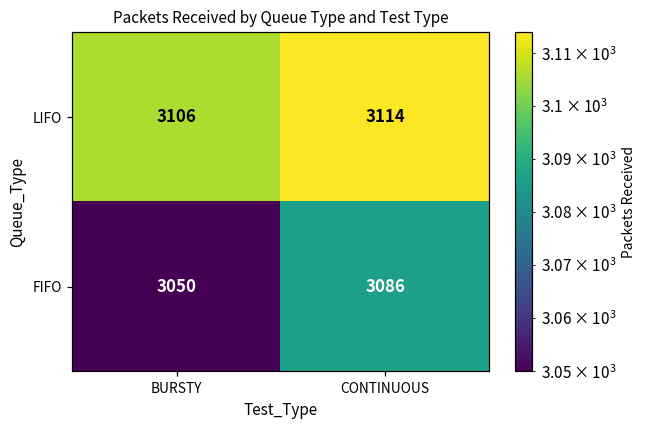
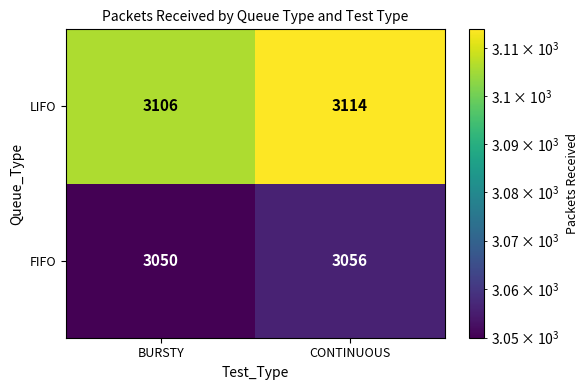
  {
    "FIFO": {
-     "CONTINUOUS": 3086
+     "CONTINUOUS": 3056
    }
  }
